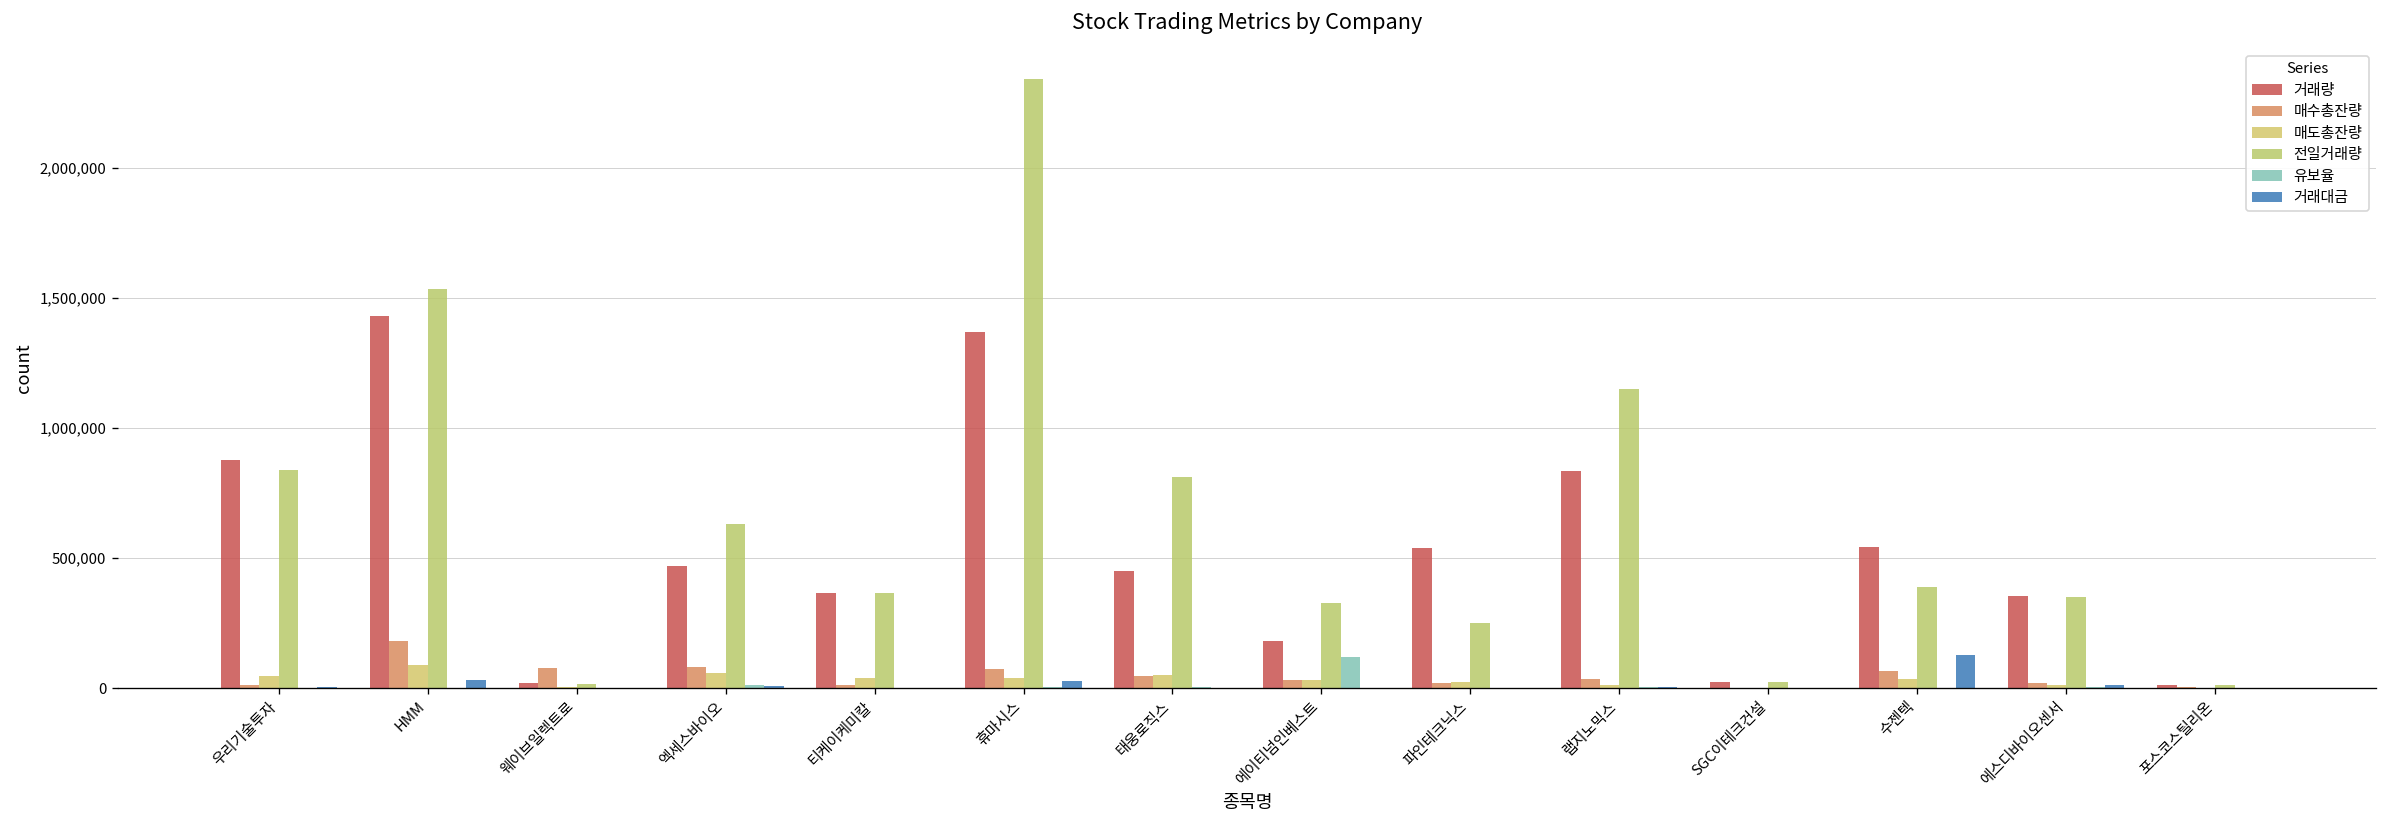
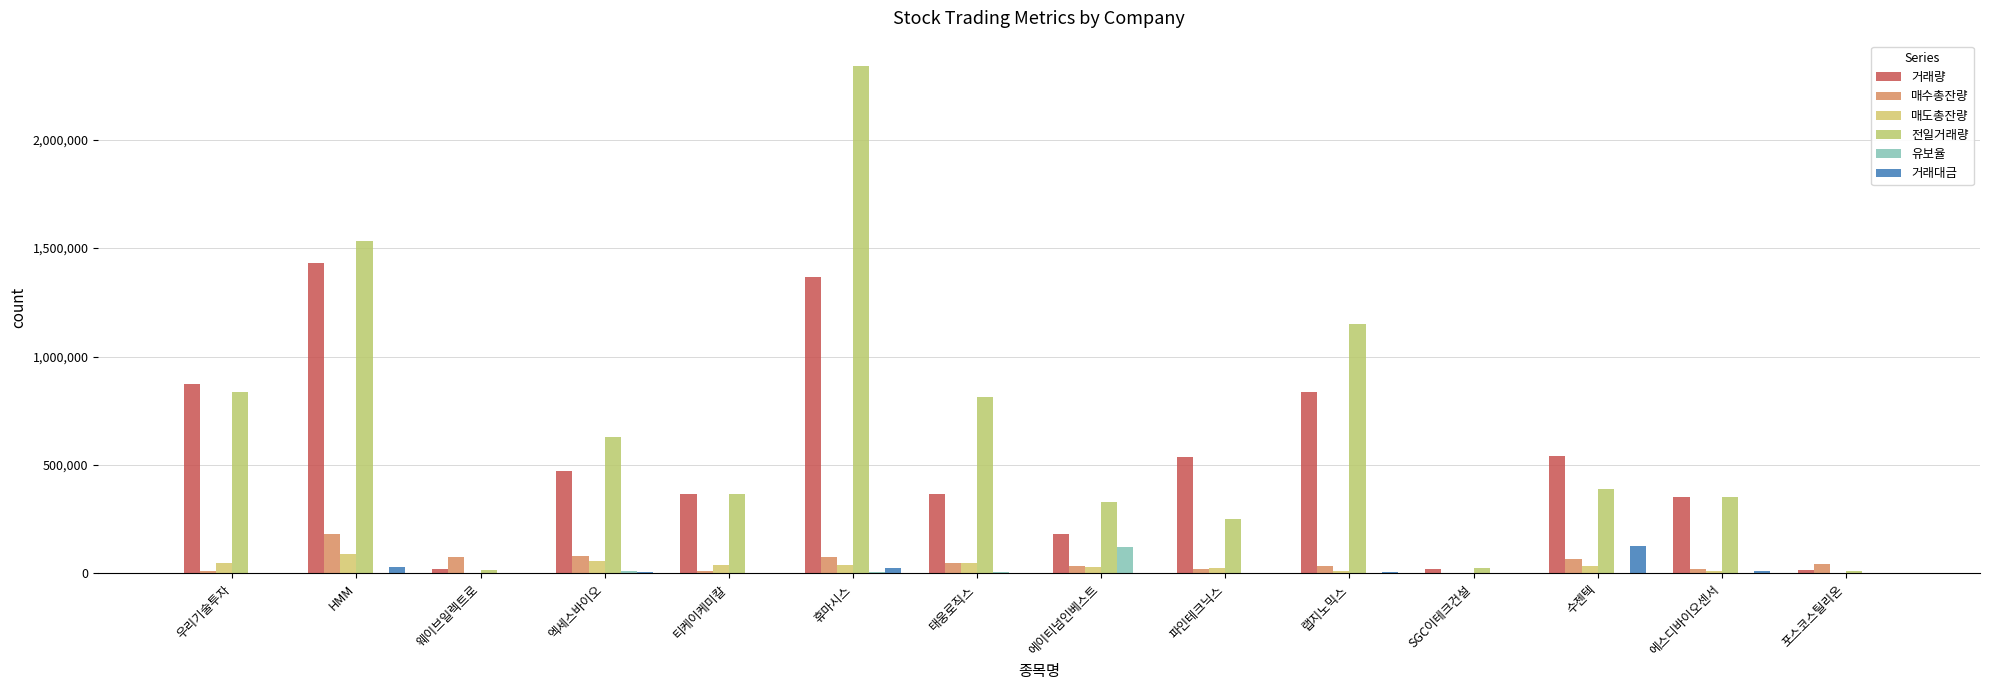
  {
    "거래량": {
      "우리기술투자": "870,000",
      "HMM": "1,430,000",
      "웨이브일렉트로": "20,000",
      "엑세스바이오": "470,000",
      "티케이케미칼": "370,000",
      "휴마시스": "1,370,000",
-     "태웅로직스": "450,000",
+     "태웅로직스": "360,000",
      "에이티넘인베스트": "180,000",
      "파인테크닉스": "540,000",
      "랩지노믹스": "830,000",
      "SGC이테크건설": "20,000",
      "수젠텍": "540,000",
      "에스디바이오센서": "350,000",
      "포스코스틸리온": "10,000"
    },
    "매수총잔량": {
      "HMM": "180,000",
      "웨이브일렉트로": "80,000",
      "엑세스바이오": "80,000",
      "휴마시스": "70,000",
      "태웅로직스": "50,000",
      "에이티넘인베스트": "30,000",
      "파인테크닉스": "20,000",
      "랩지노믹스": "30,000",
      "수젠텍": "70,000",
      "에스디바이오센서": "20,000",
-     "포스코스틸리온": "0"
+     "포스코스틸리온": "50,000"
    },
    "유보율": {
      "엑세스바이오": "10,000",
      "에이티넘인베스트": "120,000"
    },
    "거래대금": {
      "HMM": "30,000",
      "휴마시스": "30,000",
      "수젠텍": "130,000",
      "에스디바이오센서": "10,000"
    }
  }
